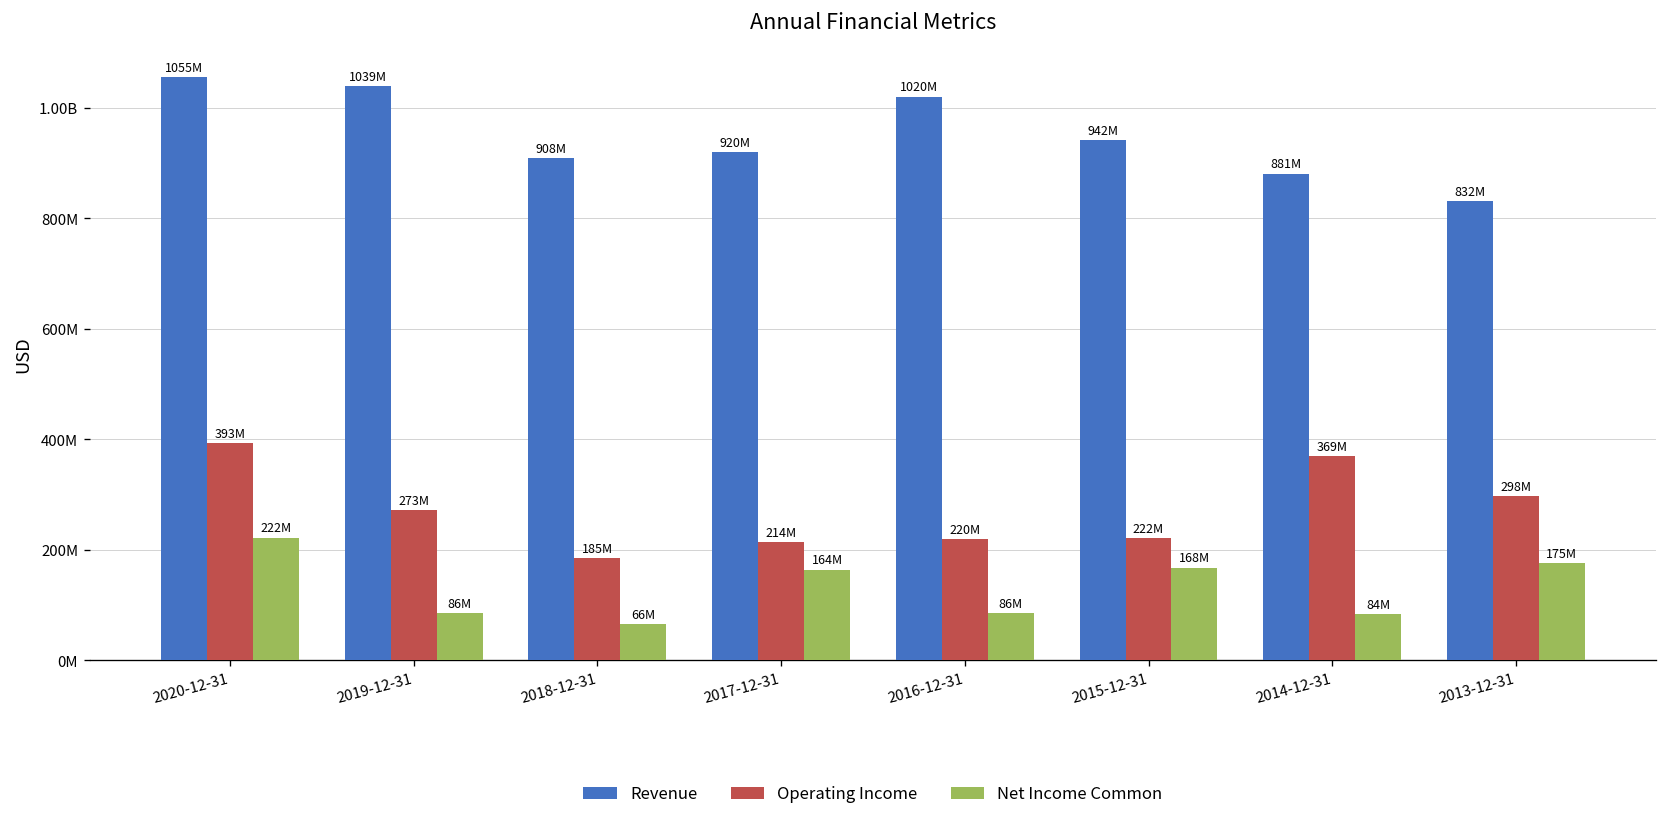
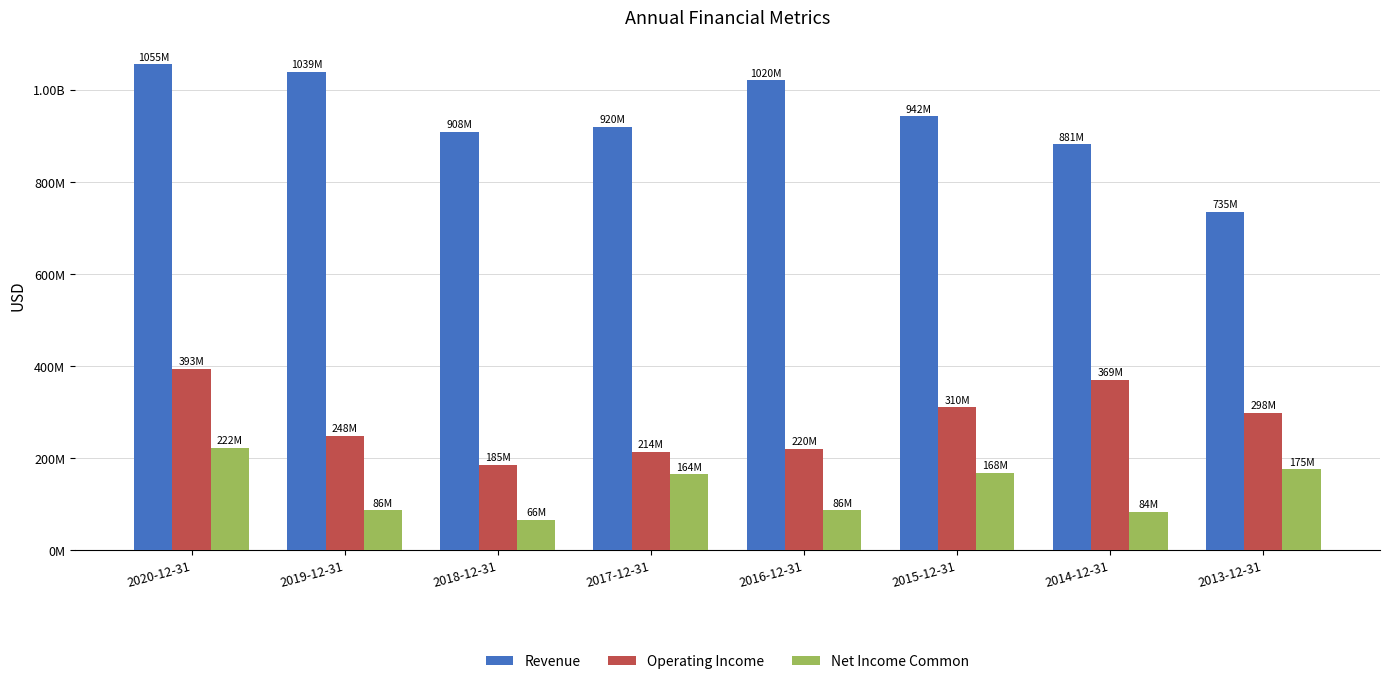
  {
    "Revenue": {
      "2020-12-31": "1055M",
      "2019-12-31": "1039M",
      "2018-12-31": "908M",
      "2017-12-31": "920M",
      "2016-12-31": "1020M",
      "2015-12-31": "942M",
      "2014-12-31": "881M",
-     "2013-12-31": "832M"
+     "2013-12-31": "735M"
    },
    "Operating Income": {
      "2020-12-31": "393M",
-     "2019-12-31": "273M",
+     "2019-12-31": "248M",
      "2018-12-31": "185M",
      "2017-12-31": "214M",
      "2016-12-31": "220M",
-     "2015-12-31": "222M",
+     "2015-12-31": "310M",
      "2014-12-31": "369M",
      "2013-12-31": "298M"
    },
    "Net Income Common": {
      "2020-12-31": "222M",
      "2019-12-31": "86M",
      "2018-12-31": "66M",
      "2017-12-31": "164M",
      "2016-12-31": "86M",
      "2015-12-31": "168M",
      "2014-12-31": "84M",
      "2013-12-31": "175M"
    }
  }
